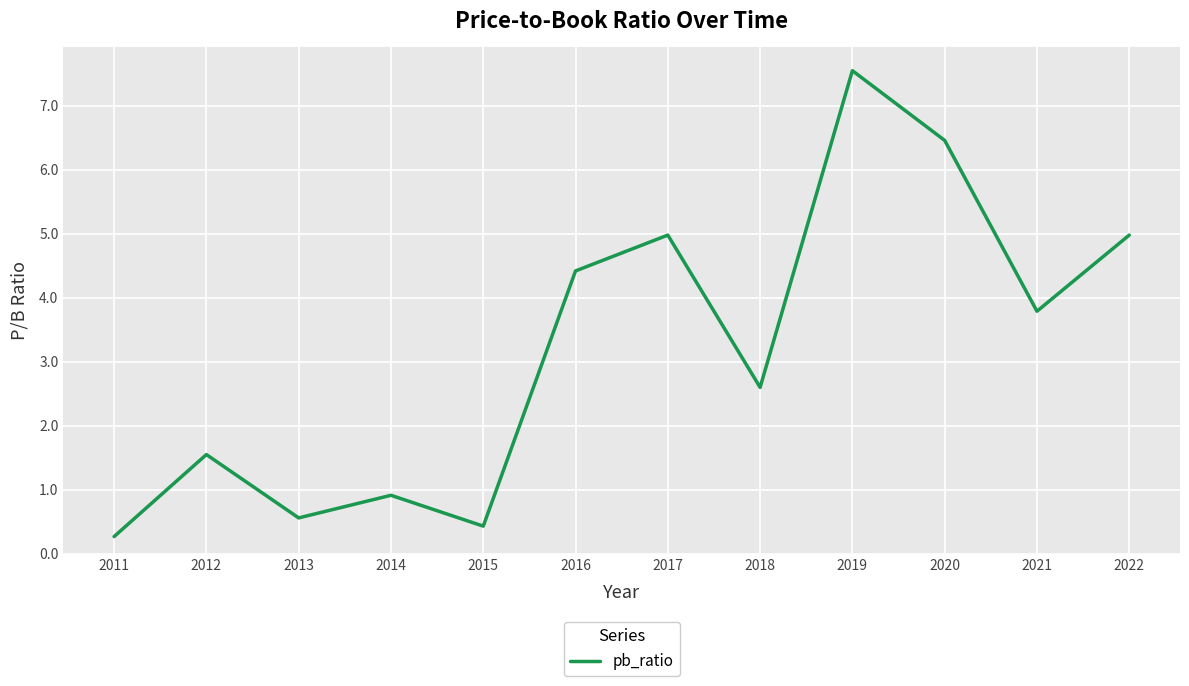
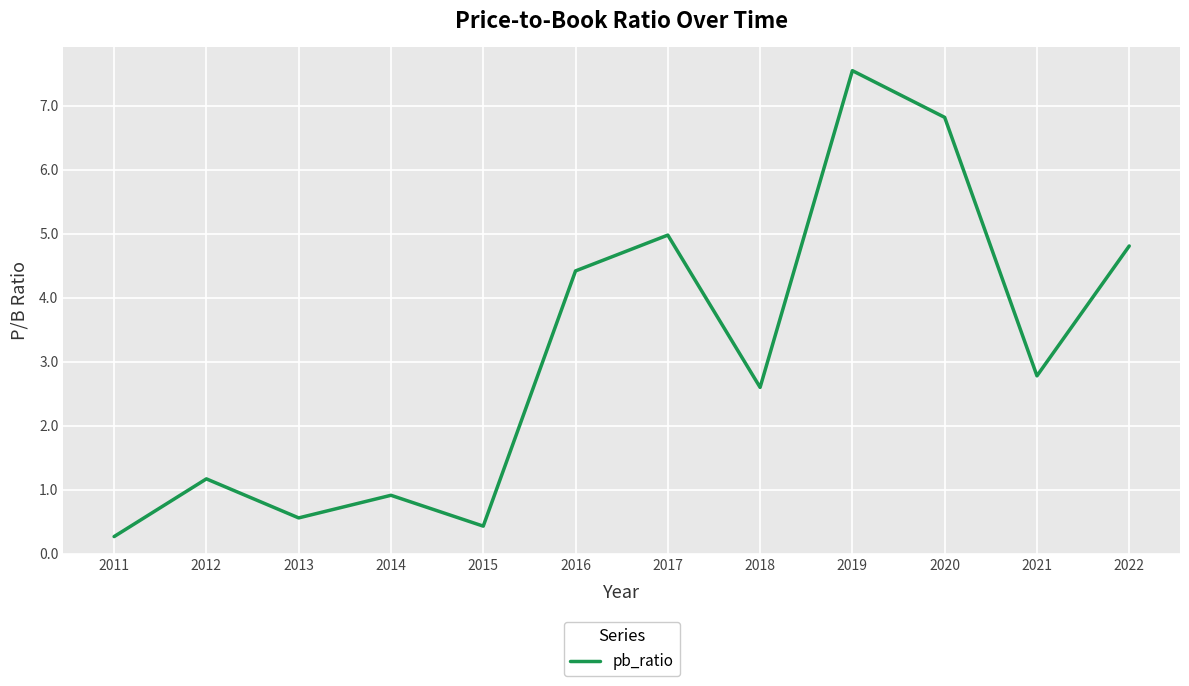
  {
    "2011": 0.3,
-   "2012": 1.6,
+   "2012": 1.2,
    "2013": 0.6,
    "2014": 0.9,
    "2015": 0.4,
    "2016": 4.4,
    "2017": 5.0,
    "2018": 2.6,
    "2019": 7.6,
-   "2020": 6.5,
-   "2021": 3.8,
-   "2022": 5.0
+   "2020": 6.8,
+   "2021": 2.8,
+   "2022": 4.8
  }
